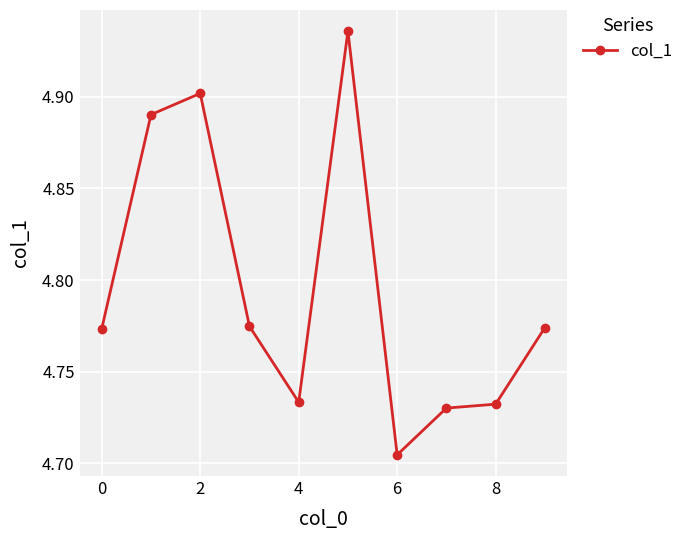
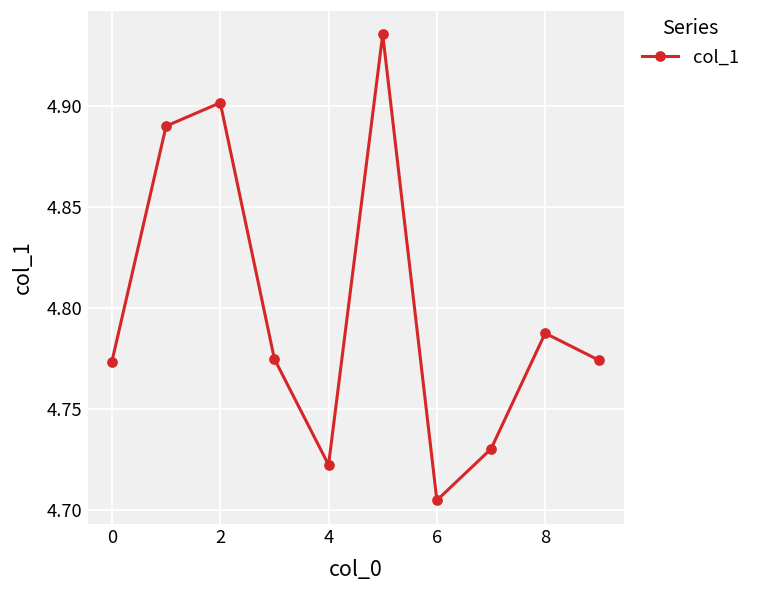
  {
    "0": 4.773,
    "2": 4.902,
-   "4": 4.733,
+   "4": 4.722,
    "6": 4.705,
-   "8": 4.732
+   "8": 4.788
  }
